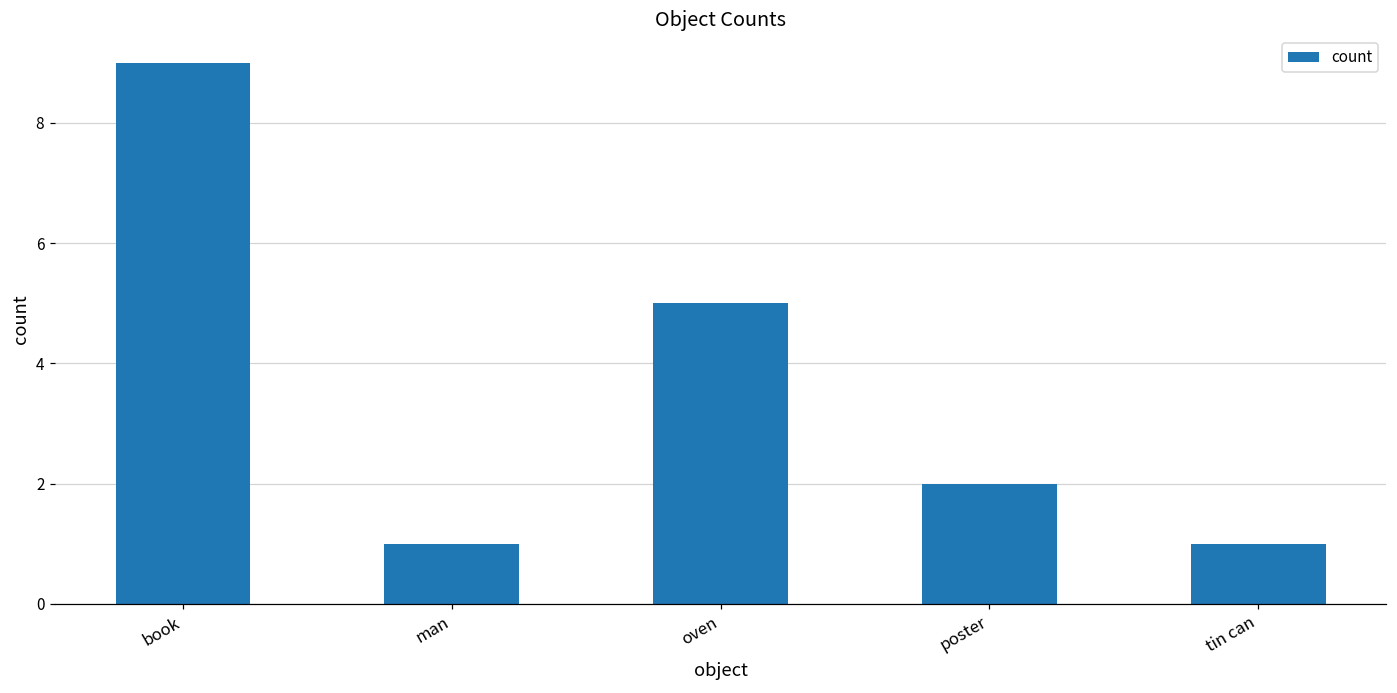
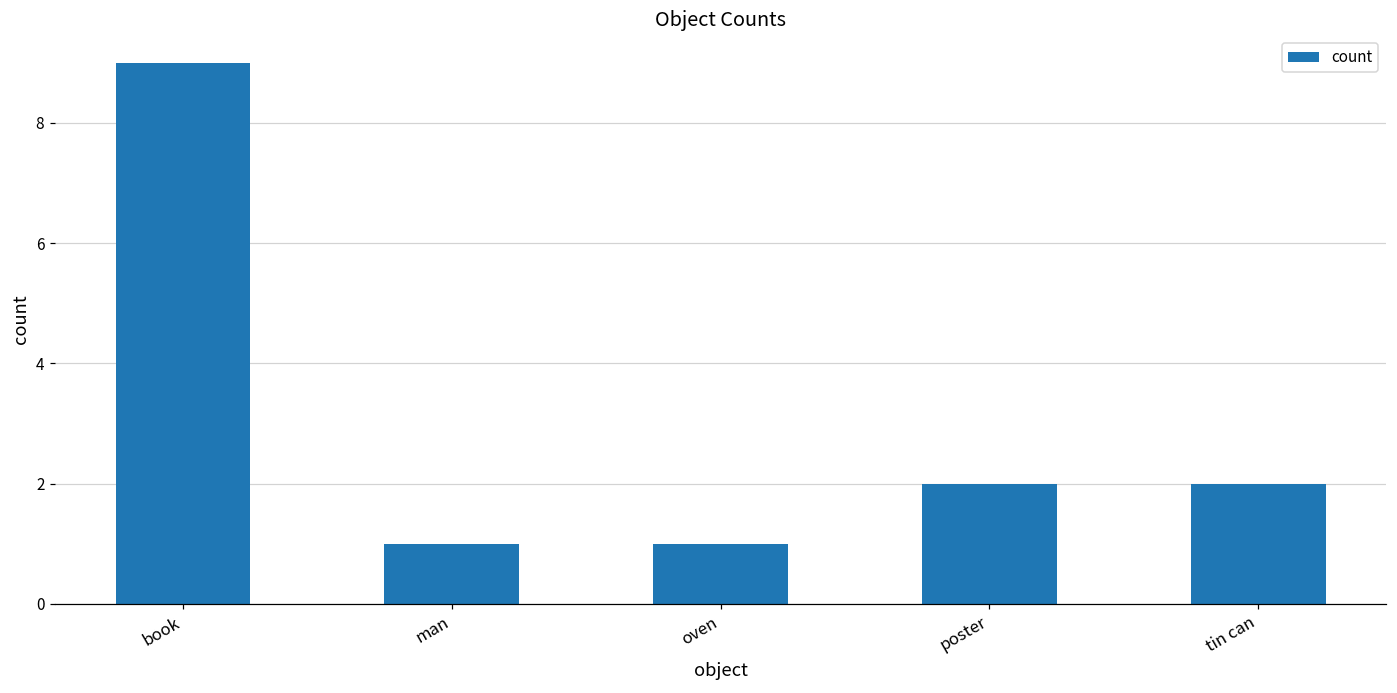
  {
    "book": 9,
    "man": 1,
-   "oven": 5,
+   "oven": 1,
    "poster": 2,
-   "tin can": 1
+   "tin can": 2
  }
